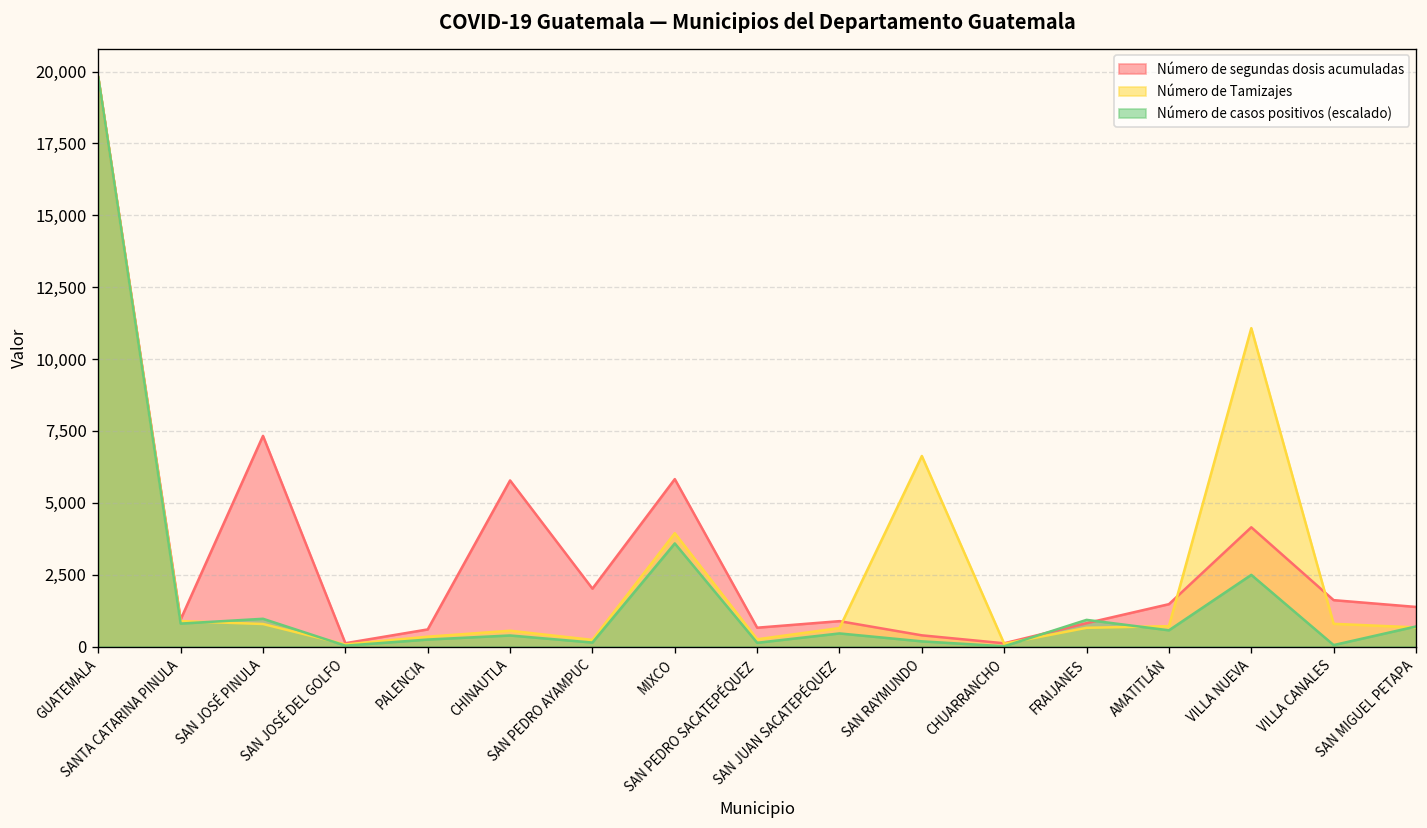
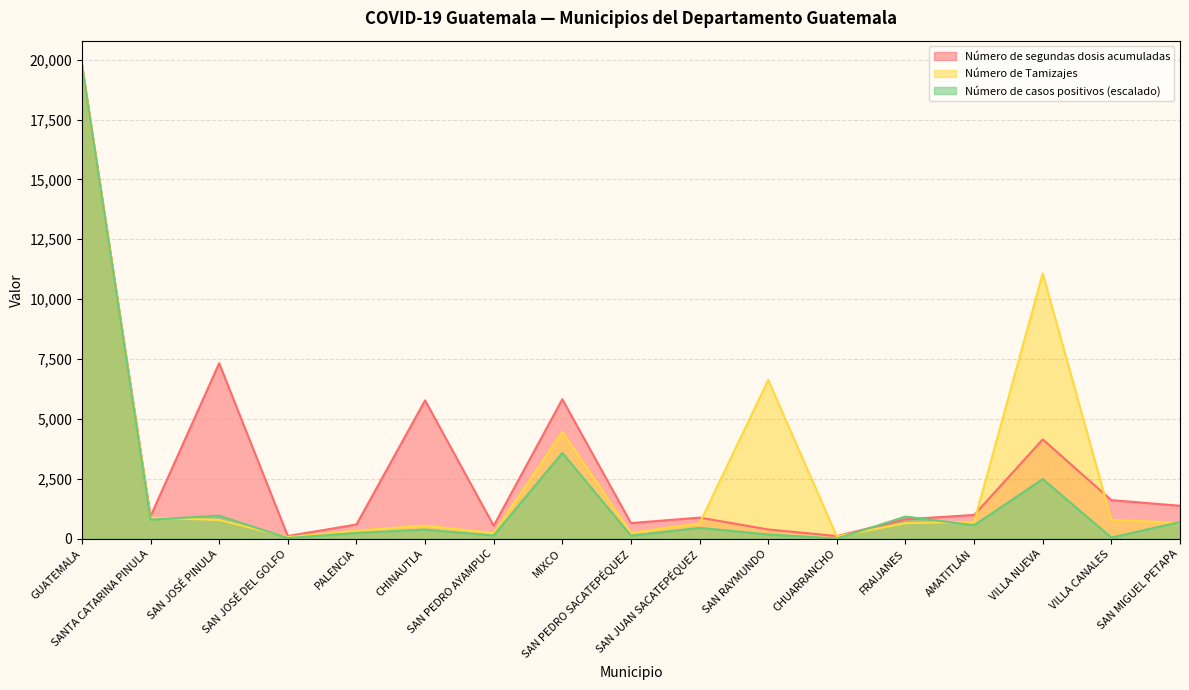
  {
    "Número de segundas dosis acumuladas": {
      "SAN JOSÉ PINULA": "7,300",
      "PALENCIA": "600",
      "CHINAUTLA": "5,800",
-     "SAN PEDRO AYAMPUC": "2,000",
+     "SAN PEDRO AYAMPUC": "500",
      "MIXCO": "5,800",
      "SAN PEDRO SACATEPÉQUEZ": "700",
      "SAN JUAN SACATEPÉQUEZ": "900",
      "SAN RAYMUNDO": "400",
      "FRAIJANES": "800",
-     "AMATITLÁN": "1,500",
+     "AMATITLÁN": "1,000",
      "VILLA NUEVA": "4,100",
      "VILLA CANALES": "1,600",
      "SAN MIGUEL PETAPA": "1,400"
    },
    "Número de Tamizajes": {
      "SAN JOSÉ PINULA": "800",
      "CHINAUTLA": "500",
-     "MIXCO": "3,900",
+     "MIXCO": "4,500",
      "SAN PEDRO SACATEPÉQUEZ": "300",
      "SAN JUAN SACATEPÉQUEZ": "600",
      "SAN RAYMUNDO": "6,600",
      "FRAIJANES": "700",
      "AMATITLÁN": "700",
      "VILLA NUEVA": "11,100",
      "VILLA CANALES": "800"
    },
    "Número de casos positivos (escalado)": {
      "SAN JOSÉ PINULA": "1,000",
      "CHINAUTLA": "400",
      "MIXCO": "3,600",
      "SAN PEDRO SACATEPÉQUEZ": "100",
      "SAN JUAN SACATEPÉQUEZ": "500",
      "SAN RAYMUNDO": "200",
      "FRAIJANES": "900",
      "AMATITLÁN": "600",
      "VILLA NUEVA": "2,500",
      "VILLA CANALES": "100"
    }
  }
